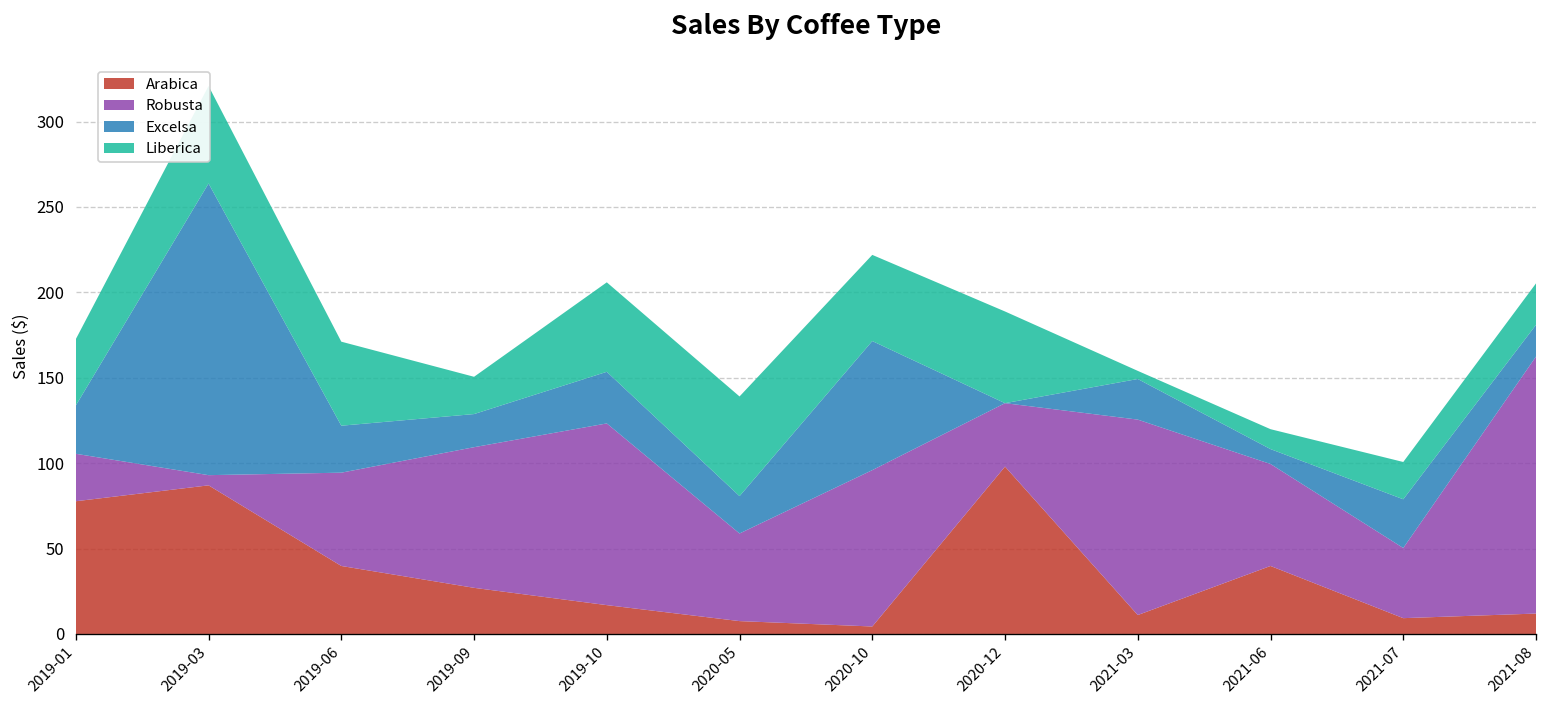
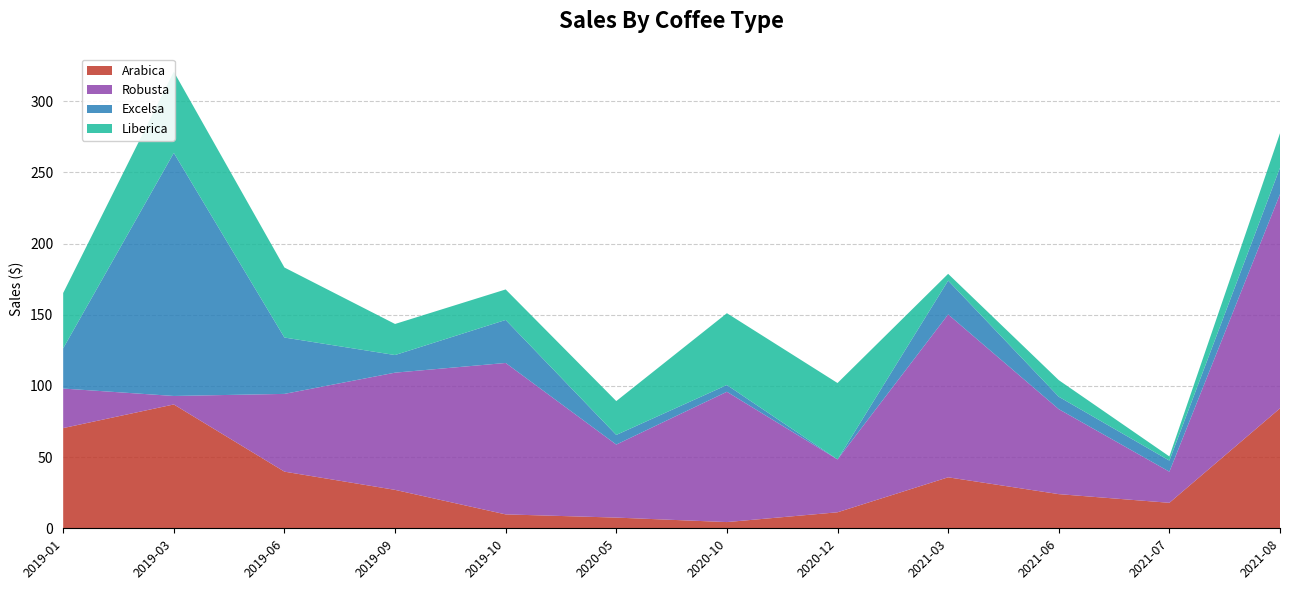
  {
    "Arabica": {
-     "2019-01": 78,
+     "2019-01": 70,
      "2019-03": 87,
      "2019-06": 40,
      "2019-09": 27,
-     "2019-10": 17,
+     "2019-10": 10,
      "2020-05": 8,
      "2020-10": 4,
-     "2020-12": 98,
-     "2021-03": 11,
-     "2021-06": 40,
-     "2021-07": 9,
-     "2021-08": 12
+     "2020-12": 11,
+     "2021-03": 36,
+     "2021-06": 24,
+     "2021-07": 18,
+     "2021-08": 84
    },
    "Robusta": {
      "2019-01": 28,
      "2019-03": 6,
      "2019-06": 55,
      "2019-09": 82,
      "2019-10": 106,
      "2020-05": 51,
      "2020-10": 92,
      "2021-03": 114,
      "2021-06": 60,
-     "2021-07": 41,
+     "2021-07": 22,
      "2021-08": 150
    },
    "Excelsa": {
      "2019-01": 28,
      "2019-03": 171,
-     "2019-06": 28,
-     "2019-09": 19,
+     "2019-06": 40,
+     "2019-09": 12,
      "2019-10": 30,
-     "2020-05": 22,
-     "2020-10": 76,
+     "2020-05": 7,
+     "2020-10": 5,
      "2021-03": 24,
      "2021-06": 9,
-     "2021-07": 29,
+     "2021-07": 8,
      "2021-08": 19
    },
    "Liberica": {
      "2019-01": 39,
      "2019-06": 49,
      "2019-09": 22,
-     "2019-10": 52,
-     "2020-05": 58,
+     "2019-10": 21,
+     "2020-05": 24,
      "2020-10": 50,
      "2020-12": 54,
      "2021-03": 5,
      "2021-06": 12,
-     "2021-07": 22,
+     "2021-07": 3,
      "2021-08": 24
    }
  }
